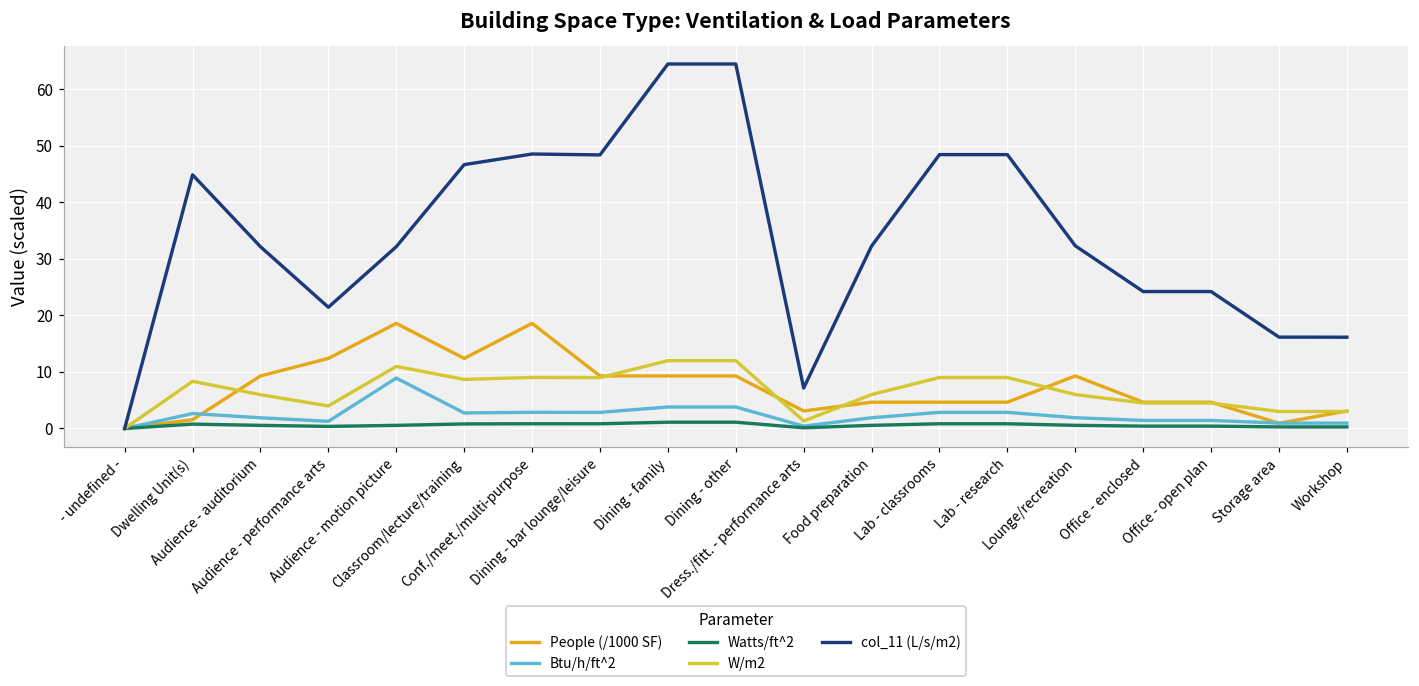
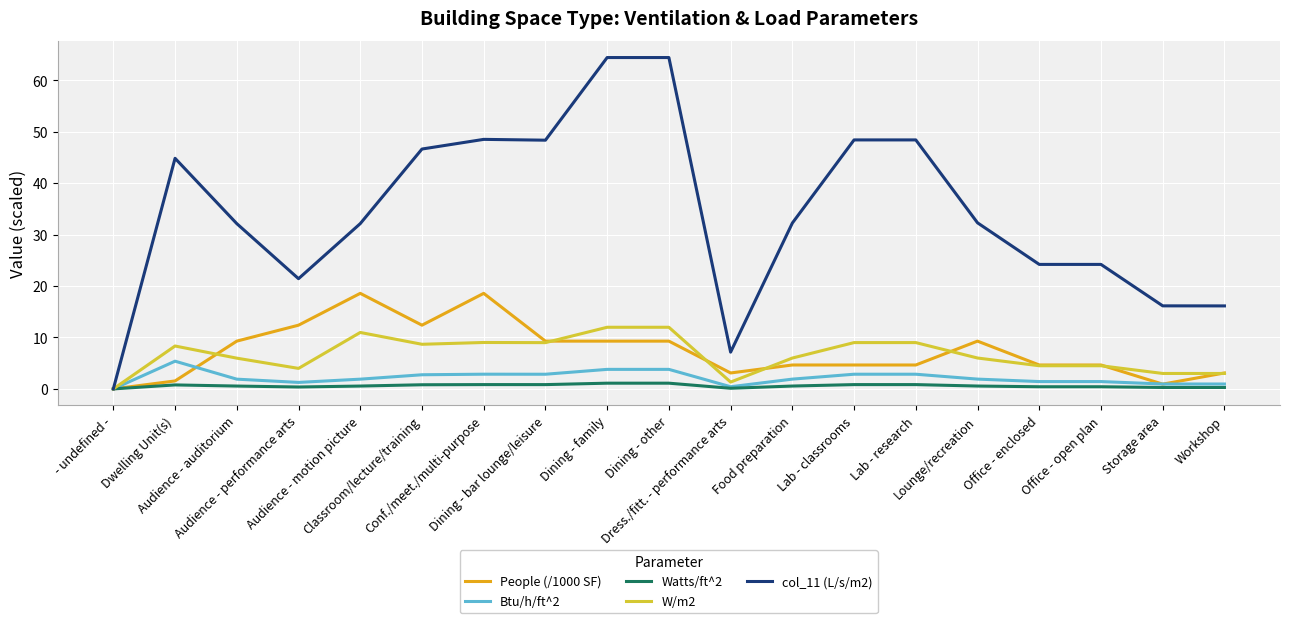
  {
    "Btu/h/ft^2": {
-     "Dwelling Unit(s)": 3,
+     "Dwelling Unit(s)": 5,
      "Audience - auditorium": 2,
      "Audience - performance arts": 1,
-     "Audience - motion picture": 9,
+     "Audience - motion picture": 2,
      "Classroom/lecture/training": 3,
      "Conf./meet./multi-purpose": 3,
      "Dining - bar lounge/leisure": 3,
      "Dining - family": 4,
      "Dining - other": 4,
      "Food preparation": 2,
      "Lab - classrooms": 3,
      "Lab - research": 3,
      "Lounge/recreation": 2,
      "Office - enclosed": 1,
      "Office - open plan": 1,
      "Workshop": 1
    },
    "Watts/ft^2": {
      "Dwelling Unit(s)": 1,
      "Audience - auditorium": 1,
      "Audience - performance arts": 0,
      "Audience - motion picture": 1,
      "Classroom/lecture/training": 1,
      "Conf./meet./multi-purpose": 1,
      "Dining - bar lounge/leisure": 1,
      "Dining - family": 1,
      "Dining - other": 1,
      "Food preparation": 1,
      "Lab - classrooms": 1,
      "Lab - research": 1,
      "Lounge/recreation": 1,
      "Office - enclosed": 0,
      "Office - open plan": 0,
      "Storage area": 0,
      "Workshop": 0
    },
    "col_11 (L/s/m2)": {
      "Dwelling Unit(s)": 45,
      "Audience - auditorium": 32,
      "Audience - performance arts": 21,
      "Audience - motion picture": 32,
      "Classroom/lecture/training": 47,
      "Conf./meet./multi-purpose": 49,
      "Dining - bar lounge/leisure": 48,
      "Dining - family": 64,
      "Dining - other": 64,
      "Dress./fitt. - performance arts": 7,
      "Food preparation": 32,
      "Lab - classrooms": 48,
      "Lab - research": 48,
      "Lounge/recreation": 32,
      "Office - enclosed": 24,
      "Office - open plan": 24,
      "Storage area": 16,
      "Workshop": 16
    }
  }
